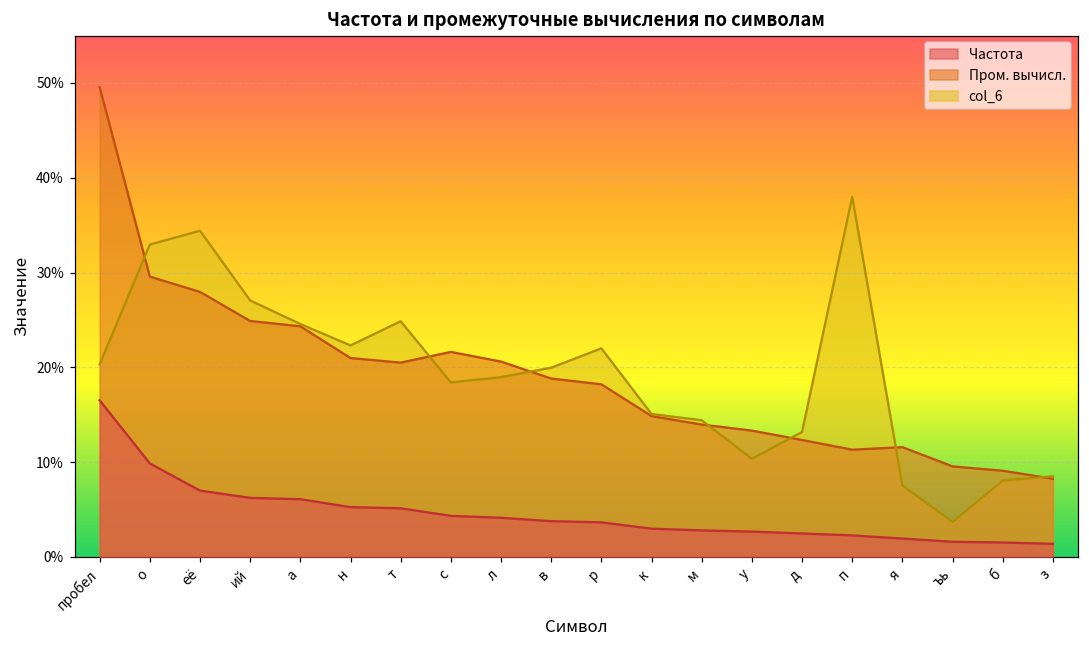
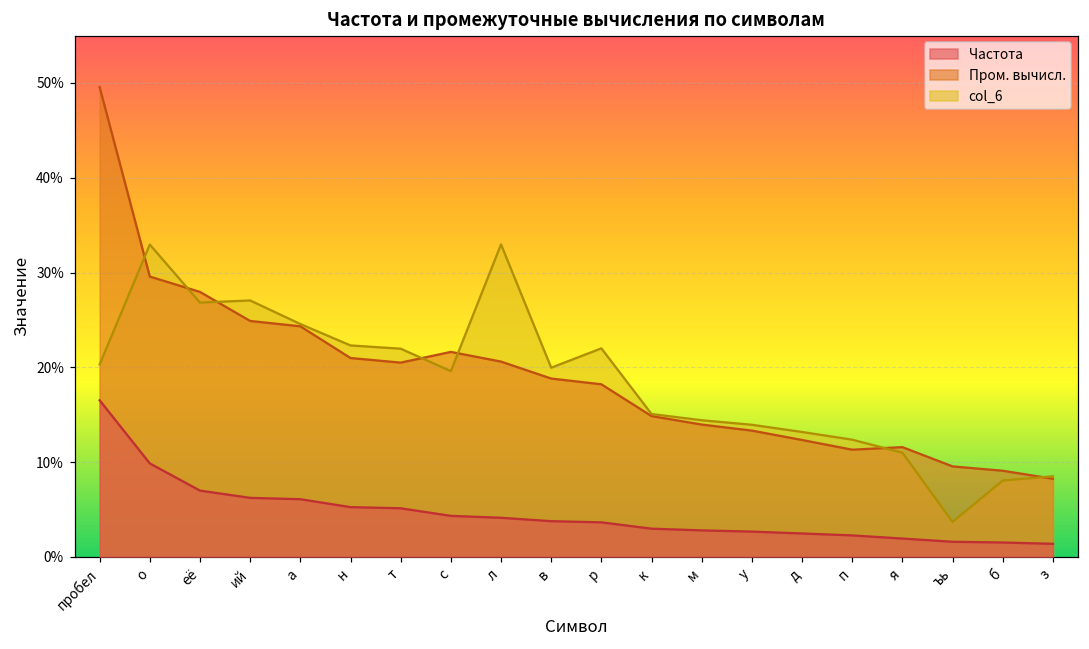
  {
    "col_6": {
      "пробел": "20%",
      "о": "33%",
-     "её": "34%",
+     "её": "27%",
      "ий": "27%",
      "н": "22%",
-     "т": "25%",
-     "с": "18%",
-     "л": "19%",
+     "т": "22%",
+     "с": "20%",
+     "л": "33%",
      "в": "20%",
      "р": "22%",
      "м": "14%",
-     "у": "10%",
+     "у": "14%",
      "д": "13%",
-     "п": "38%",
-     "я": "8%",
+     "п": "12%",
+     "я": "11%",
      "ъь": "4%",
      "б": "8%"
    }
  }
